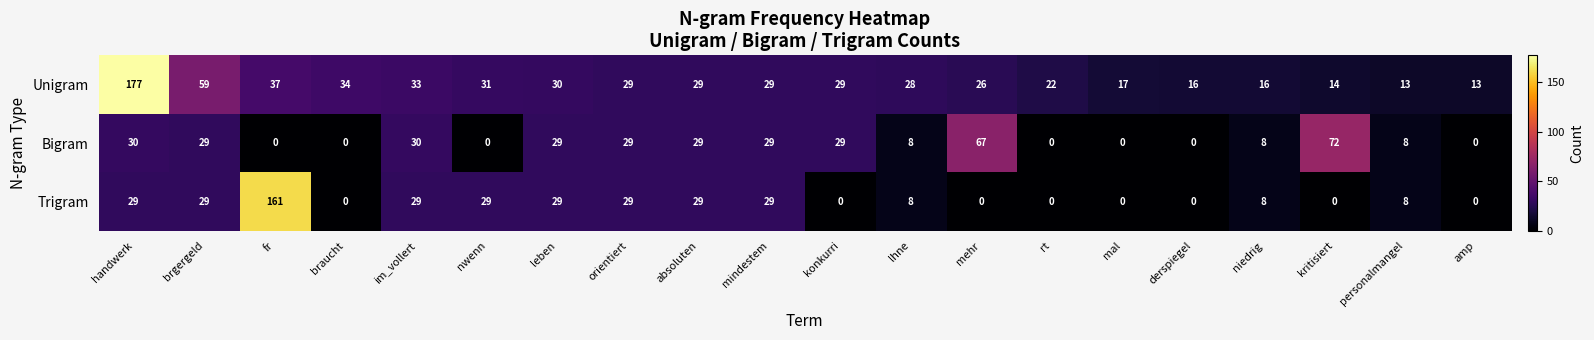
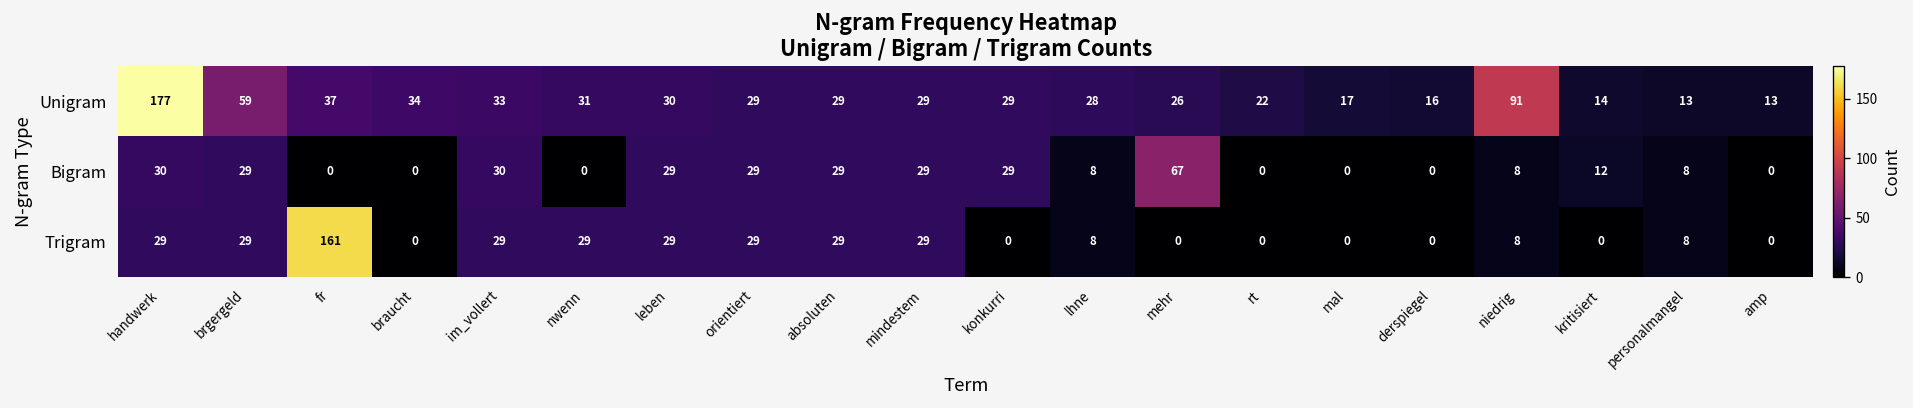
  {
    "Unigram": {
      "handwerk": 177,
      "brgergeld": 59,
      "fr": 37,
      "braucht": 34,
      "im_vollert": 33,
      "nwenn": 31,
      "leben": 30,
      "orientiert": 29,
      "absoluten": 29,
      "mindestem": 29,
      "konkurri": 29,
      "lhne": 28,
      "mehr": 26,
      "rt": 22,
      "mal": 17,
      "derspiegel": 16,
-     "niedrig": 16,
+     "niedrig": 91,
      "kritisiert": 14,
      "personalmangel": 13,
      "amp": 13
    },
    "Bigram": {
      "handwerk": 30,
      "brgergeld": 29,
      "fr": 0,
      "braucht": 0,
      "im_vollert": 30,
      "nwenn": 0,
      "leben": 29,
      "orientiert": 29,
      "absoluten": 29,
      "mindestem": 29,
      "konkurri": 29,
      "lhne": 8,
      "mehr": 67,
      "rt": 0,
      "mal": 0,
      "derspiegel": 0,
      "niedrig": 8,
-     "kritisiert": 72,
+     "kritisiert": 12,
      "personalmangel": 8,
      "amp": 0
    },
    "Trigram": {
      "handwerk": 29,
      "brgergeld": 29,
      "fr": 161,
      "braucht": 0,
      "im_vollert": 29,
      "nwenn": 29,
      "leben": 29,
      "orientiert": 29,
      "absoluten": 29,
      "mindestem": 29,
      "konkurri": 0,
      "lhne": 8,
      "mehr": 0,
      "rt": 0,
      "mal": 0,
      "derspiegel": 0,
      "niedrig": 8,
      "kritisiert": 0,
      "personalmangel": 8,
      "amp": 0
    }
  }
